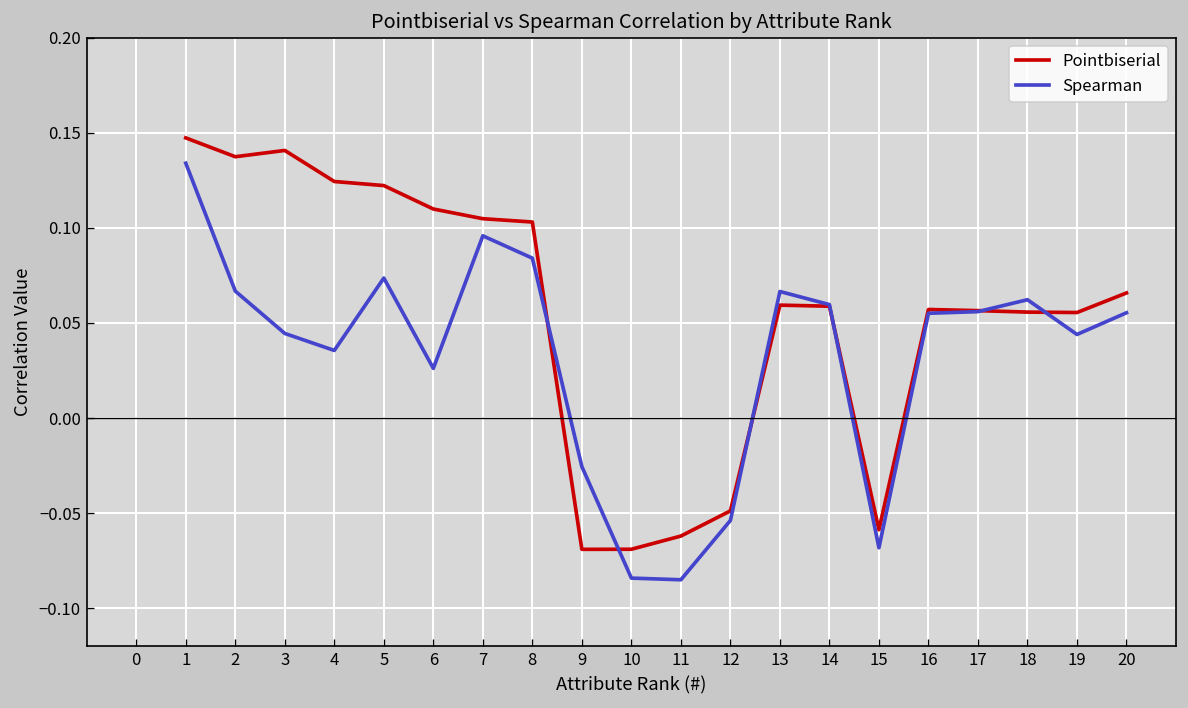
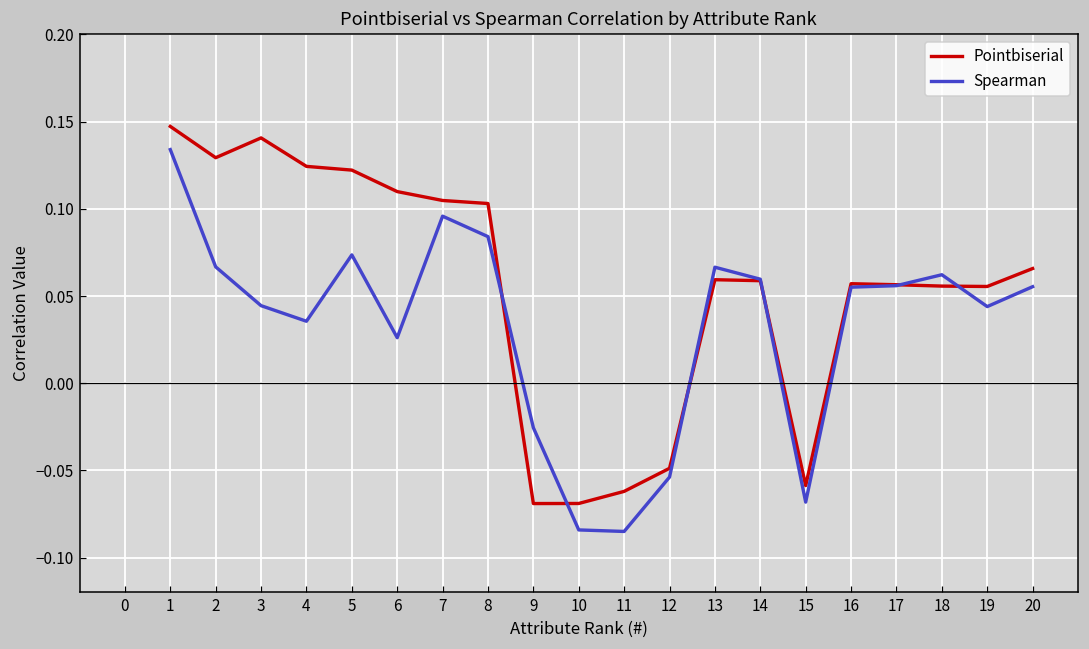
  {
    "Pointbiserial": {
      "1": 0.147,
-     "2": 0.137,
+     "2": 0.129,
      "3": 0.141,
      "4": 0.124,
      "5": 0.122,
      "6": 0.110,
      "7": 0.105,
      "8": 0.103,
      "9": -0.069,
      "10": -0.069,
      "11": -0.062,
      "12": -0.049,
      "13": 0.059,
      "15": -0.059,
      "16": 0.057,
      "18": 0.056,
      "19": 0.055,
      "20": 0.066
    },
    "Spearman": {
      "1": 0.134,
      "2": 0.067,
      "3": 0.044,
      "4": 0.036,
      "5": 0.074,
      "6": 0.026,
      "7": 0.096,
      "8": 0.084,
      "9": -0.026,
      "10": -0.084,
      "11": -0.085,
      "12": -0.054,
      "13": 0.067,
      "15": -0.068,
      "16": 0.055,
      "18": 0.062,
      "19": 0.044,
      "20": 0.055
    }
  }
